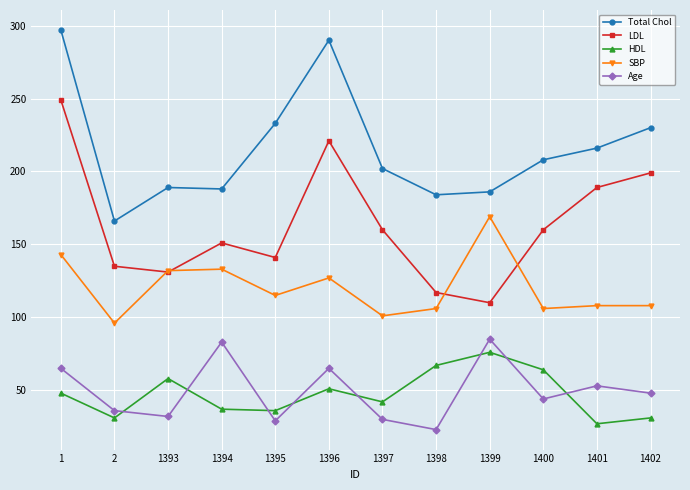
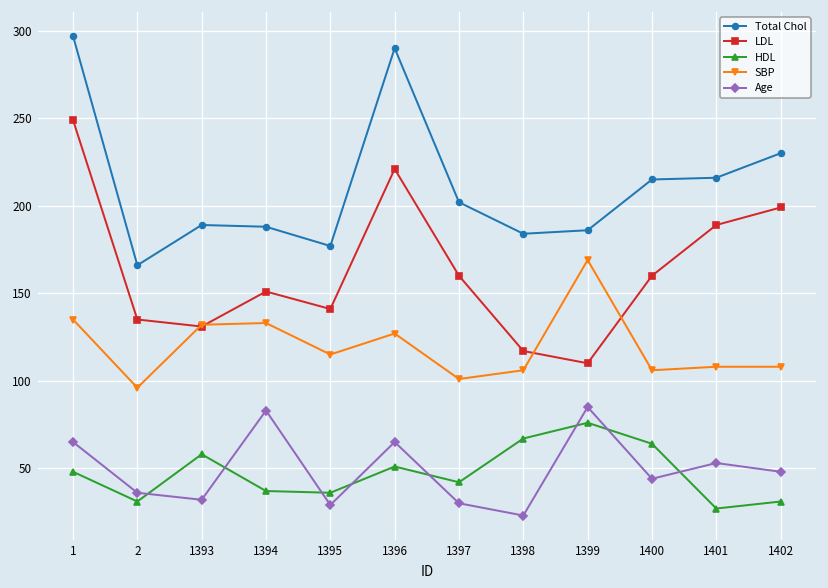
  {
    "Total Chol": {
      "1": 297,
      "2": 166,
      "1393": 189,
      "1394": 188,
-     "1395": 233,
+     "1395": 177,
      "1396": 290,
      "1397": 202,
      "1398": 184,
      "1399": 186,
-     "1400": 208,
+     "1400": 215,
      "1401": 216,
      "1402": 230
    },
    "LDL": {
      "1": 249,
      "2": 135,
      "1394": 151,
      "1395": 141,
      "1396": 221,
      "1397": 160,
      "1398": 117,
      "1399": 110,
      "1400": 160,
      "1401": 189,
      "1402": 199
    },
    "HDL": {
      "1": 48,
      "2": 31,
      "1393": 58,
      "1394": 37,
      "1395": 36,
      "1396": 51,
      "1397": 42,
      "1398": 67,
      "1399": 76,
      "1400": 64,
      "1401": 27,
      "1402": 31
    },
    "SBP": {
-     "1": 143,
+     "1": 135,
      "2": 96,
      "1394": 133,
      "1395": 115,
      "1396": 127,
      "1397": 101,
      "1398": 106,
      "1399": 169,
      "1400": 106,
      "1401": 108,
      "1402": 108
    },
    "Age": {
      "1": 65,
      "2": 36,
      "1393": 32,
      "1394": 83,
      "1395": 29,
      "1396": 65,
      "1397": 30,
      "1398": 23,
      "1399": 85,
      "1400": 44,
      "1401": 53,
      "1402": 48
    }
  }
